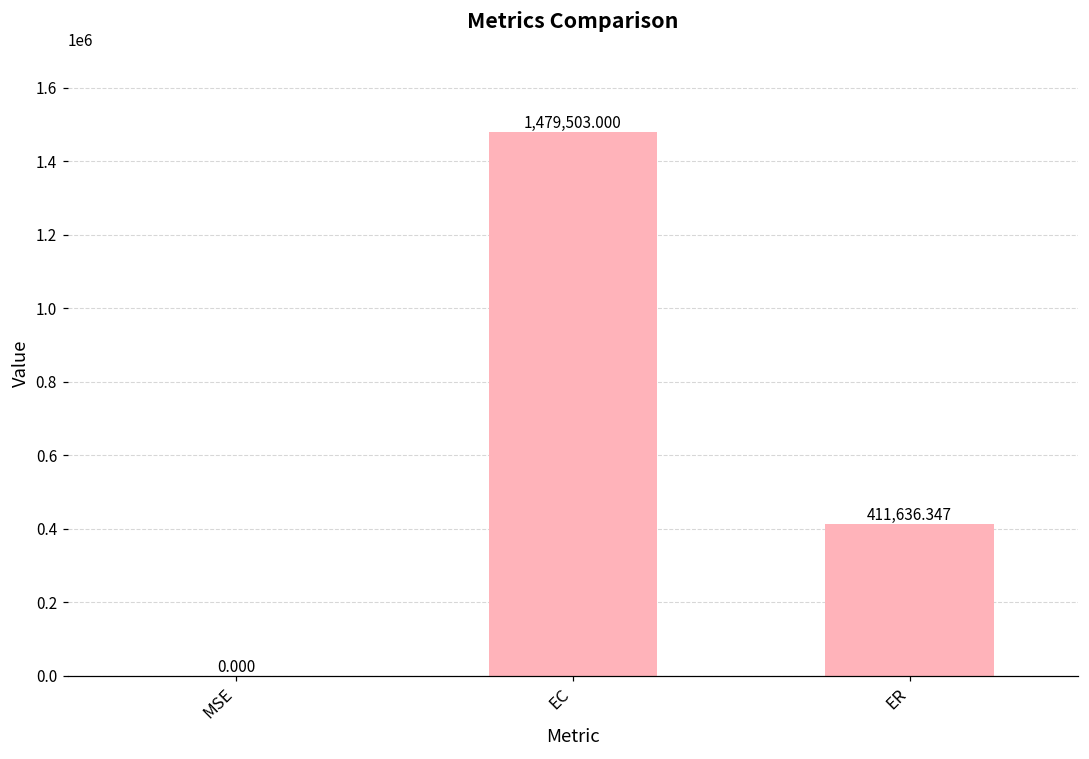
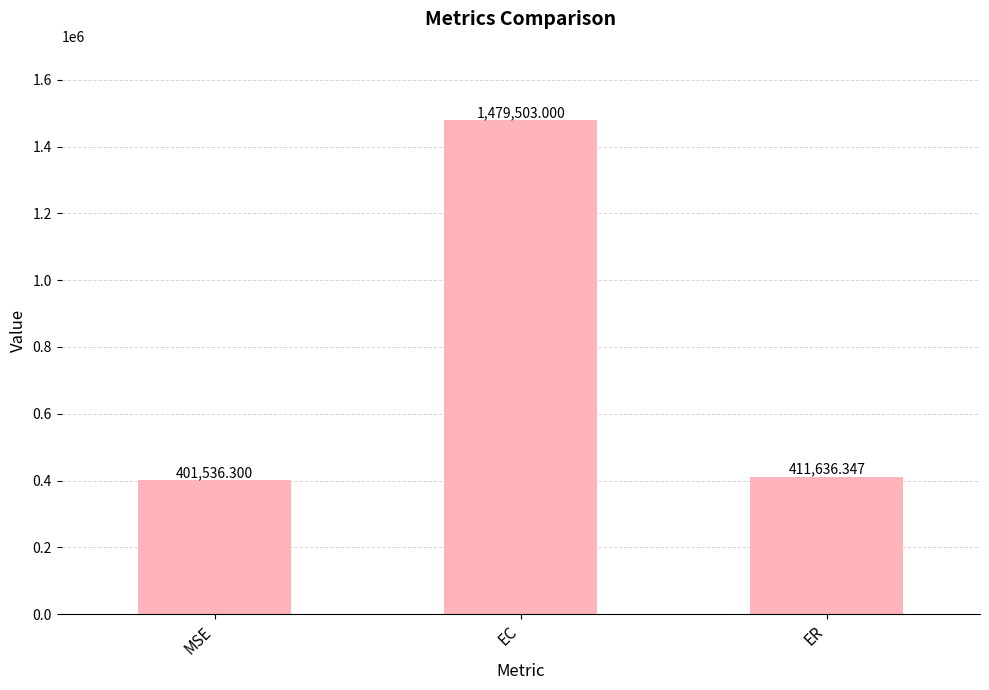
  {
-   "MSE": "0.000",
+   "MSE": "401,536.300",
    "EC": "1,479,503.000",
    "ER": "411,636.347"
  }
